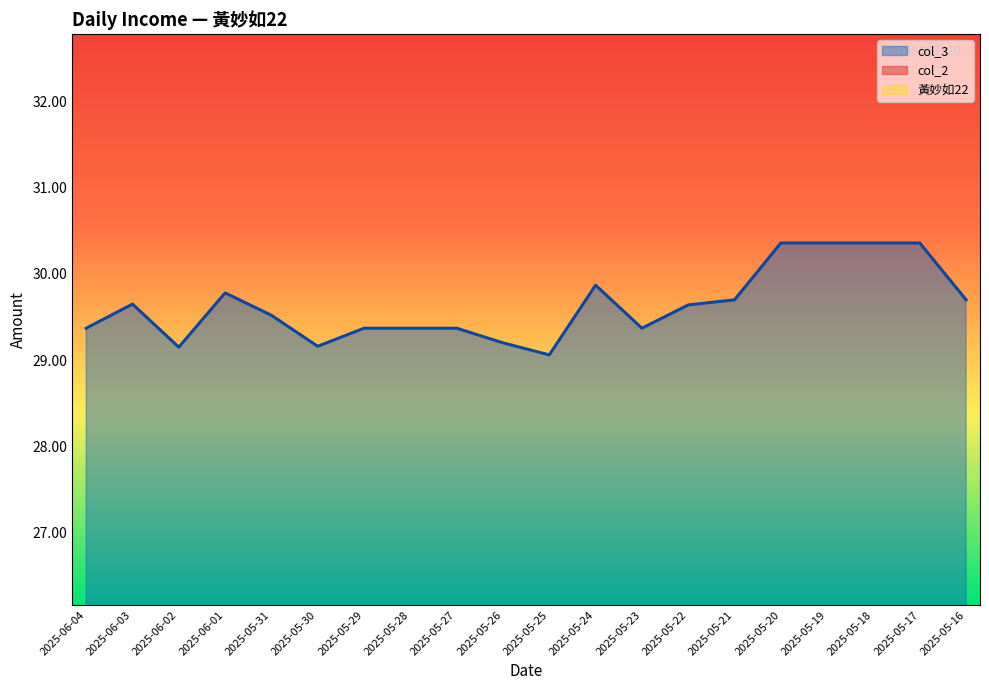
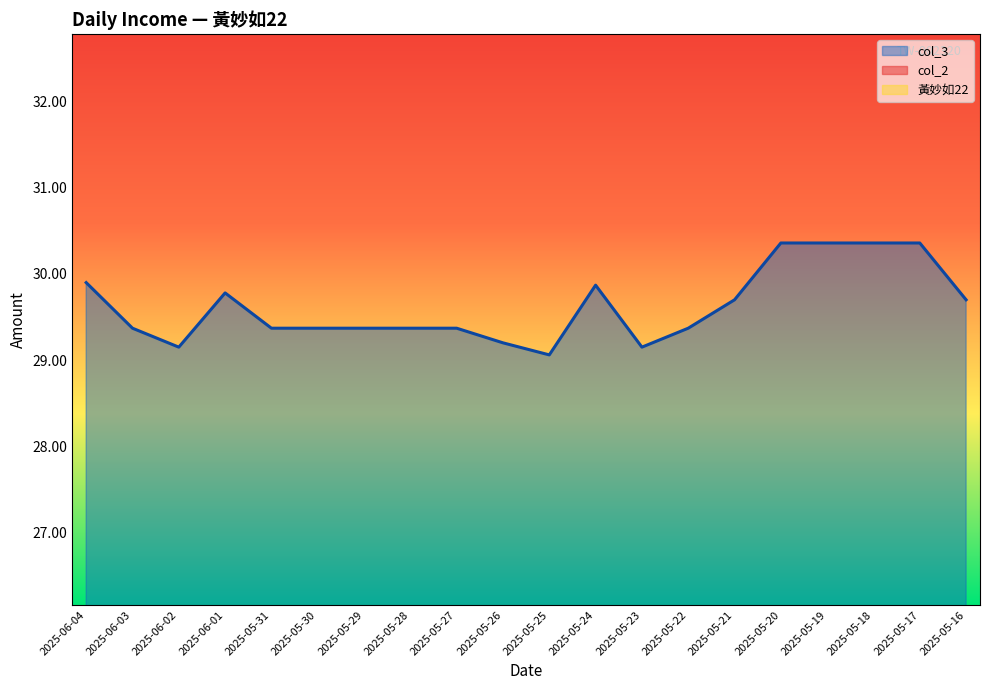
  {
    "col_3": {
-     "2025-06-04": 29.4,
-     "2025-06-03": 29.7,
+     "2025-06-04": 29.9,
+     "2025-06-03": 29.4,
      "2025-06-02": 29.2,
      "2025-06-01": 29.8,
-     "2025-05-31": 29.5,
-     "2025-05-30": 29.2,
+     "2025-05-31": 29.4,
+     "2025-05-30": 29.4,
      "2025-05-29": 29.4,
      "2025-05-28": 29.4,
      "2025-05-27": 29.4,
      "2025-05-26": 29.2,
      "2025-05-25": 29.1,
      "2025-05-24": 29.9,
-     "2025-05-23": 29.4,
-     "2025-05-22": 29.6,
+     "2025-05-23": 29.2,
+     "2025-05-22": 29.4,
      "2025-05-21": 29.7,
      "2025-05-20": 30.4,
      "2025-05-19": 30.4,
      "2025-05-18": 30.4,
      "2025-05-17": 30.4,
      "2025-05-16": 29.7
    }
  }
